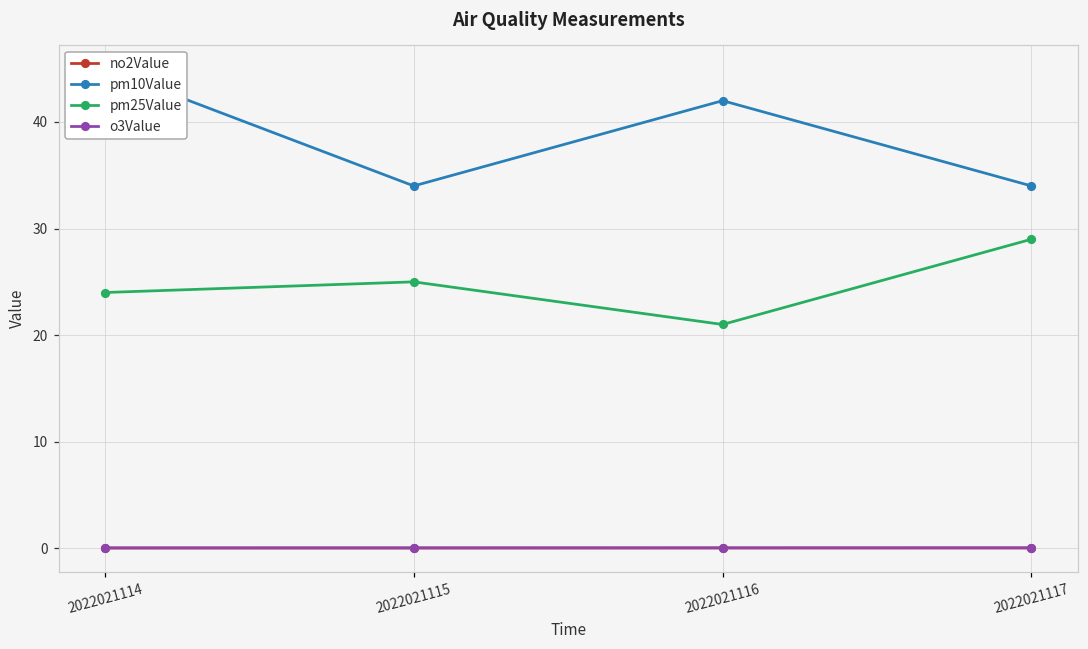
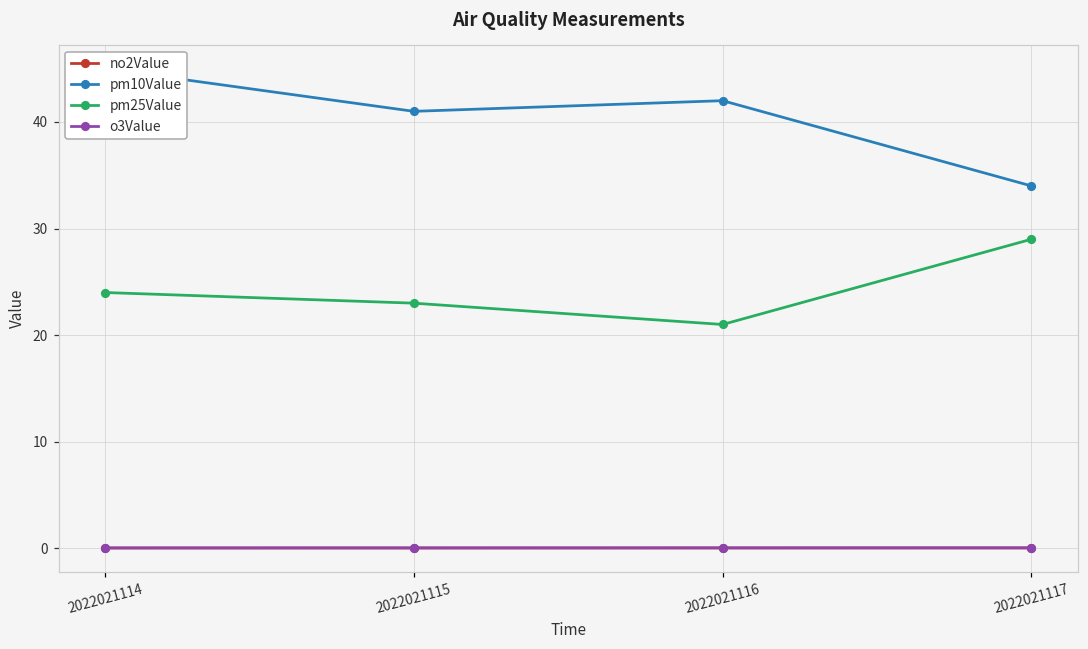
  {
    "o3Value": {
      "2022021114": 0,
      "2022021115": 0,
      "2022021116": 0,
      "2022021117": 0
    },
    "pm10Value": {
-     "2022021115": 34,
+     "2022021115": 41,
      "2022021116": 42,
      "2022021117": 34
    },
    "pm25Value": {
      "2022021114": 24,
-     "2022021115": 25,
+     "2022021115": 23,
      "2022021116": 21,
      "2022021117": 29
    }
  }
